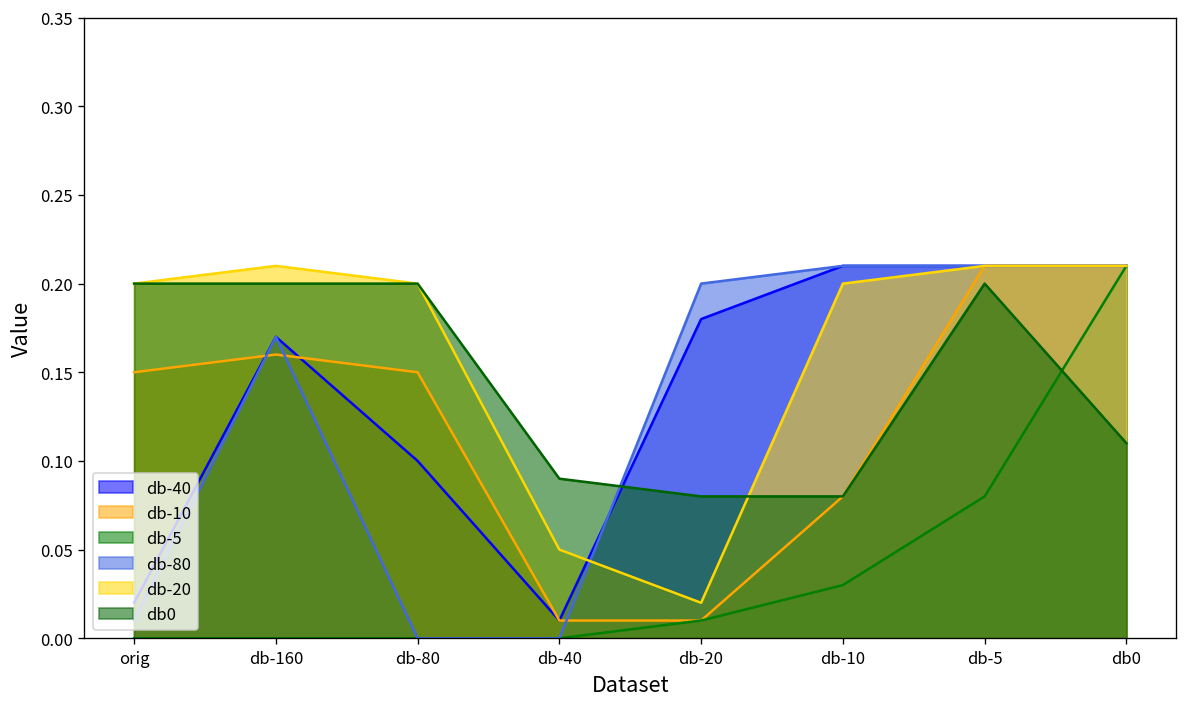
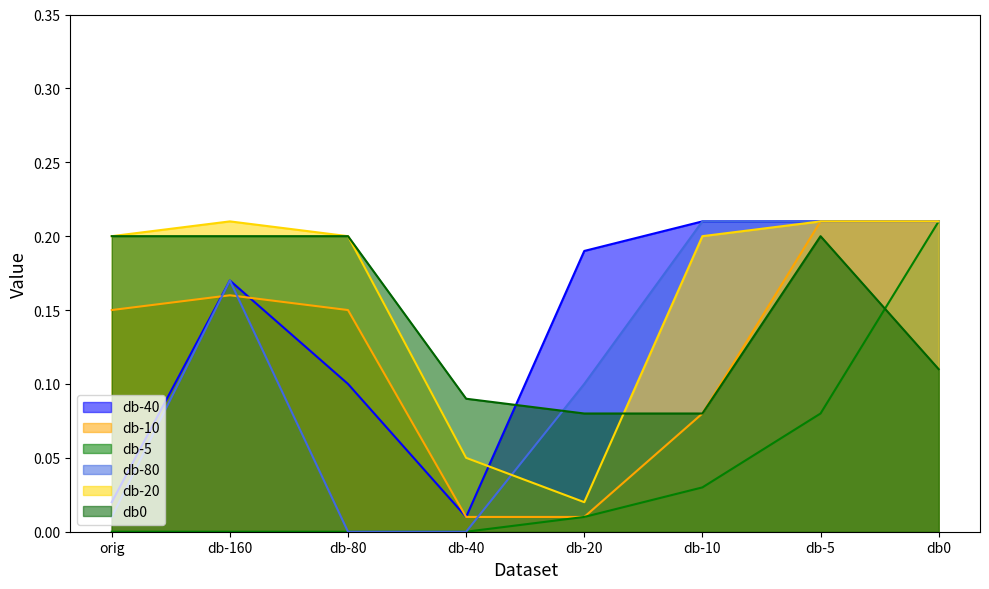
  {
    "db-40": {
      "db-80": 0.10,
-     "db-20": 0.18
+     "db-20": 0.19
    },
    "db-80": {
-     "db-20": 0.2
+     "db-20": 0.1
    }
  }
